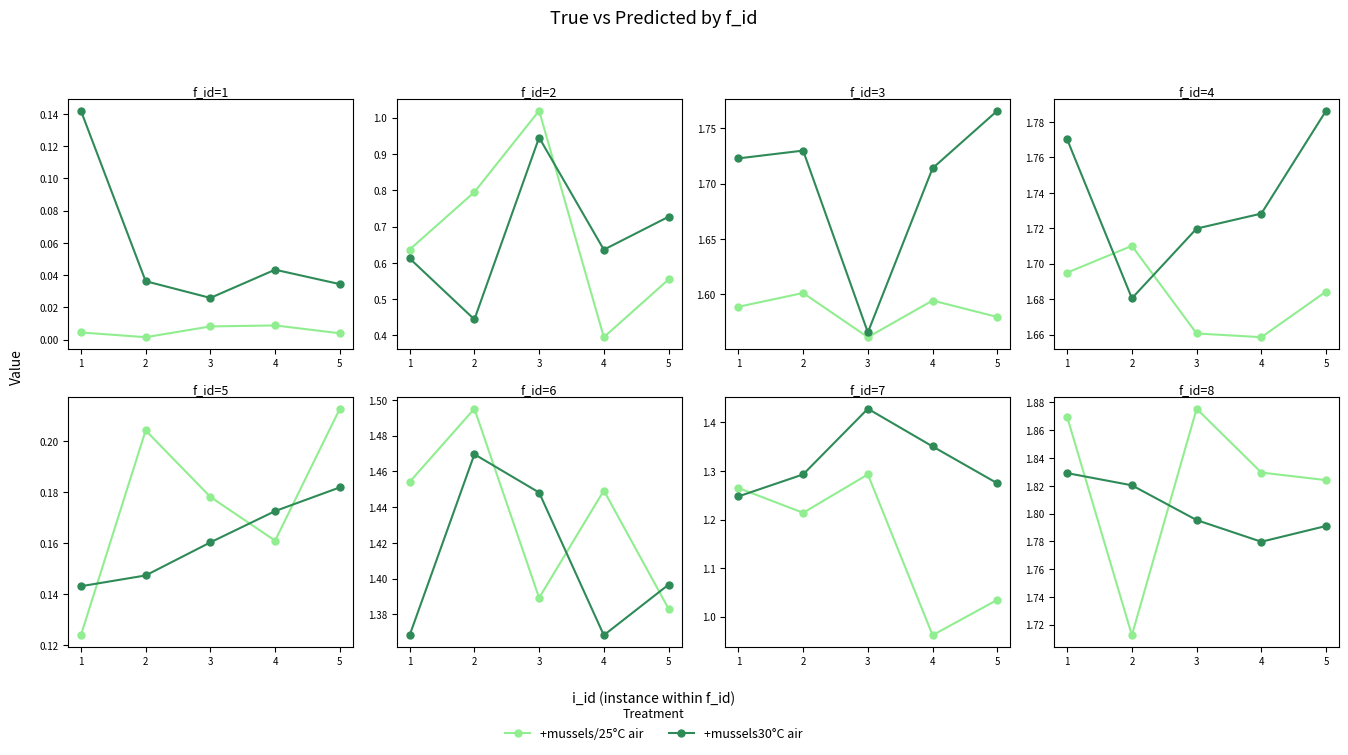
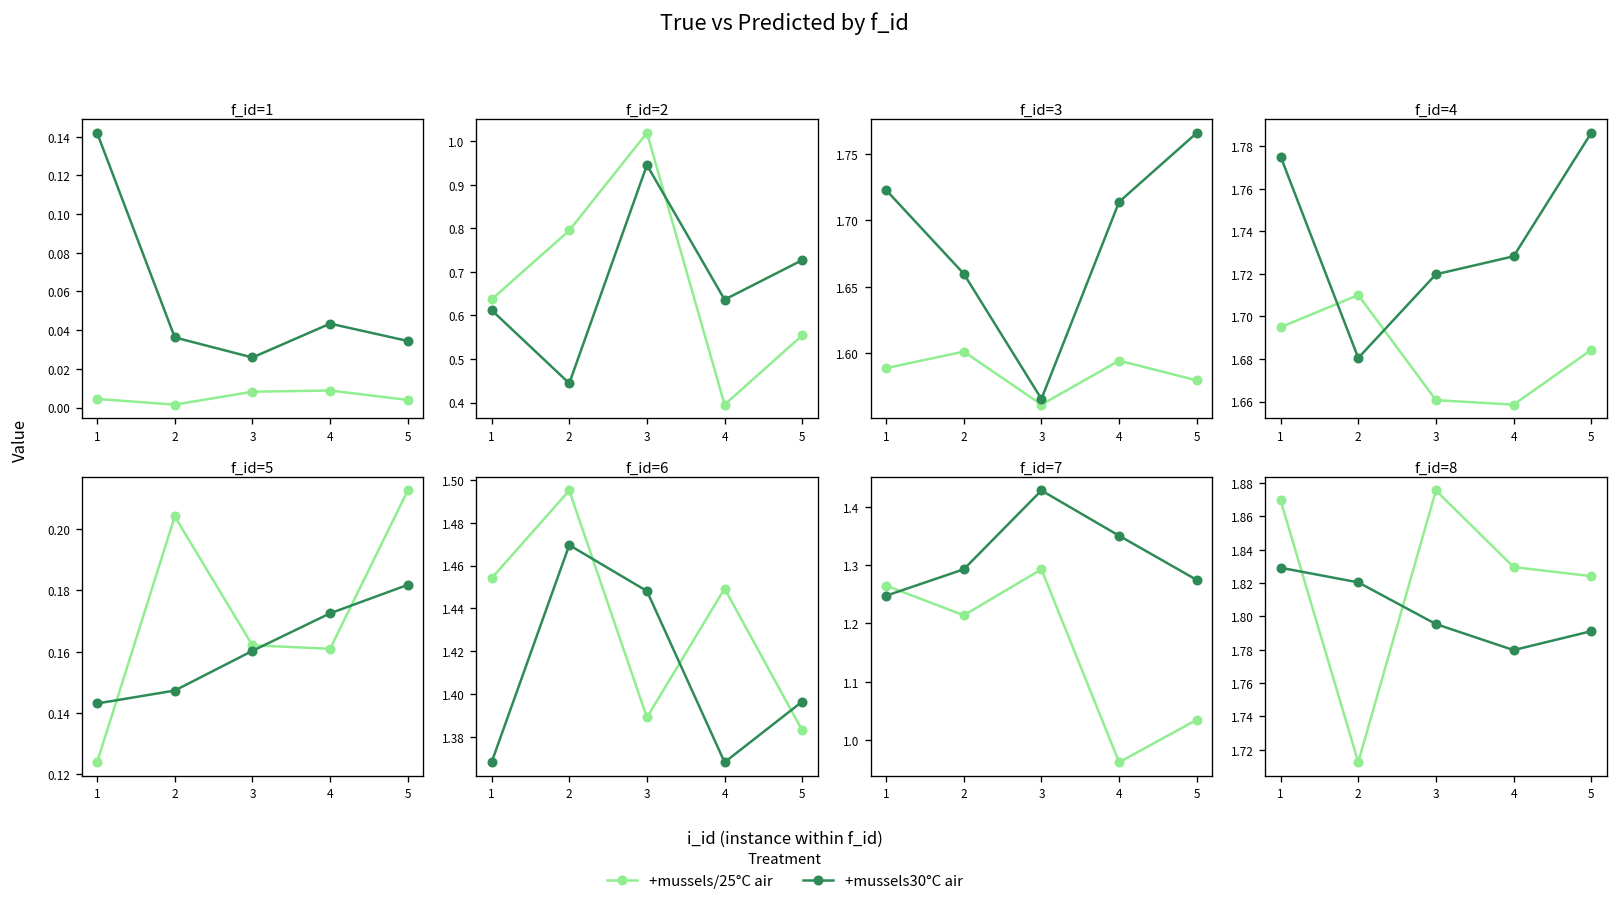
  {
    "f_id=1": {
      "+mussels/25°C air": {
        "1": 0.004,
        "2": 0.002,
        "3": 0.008,
        "4": 0.009,
        "5": 0.004
      },
      "+mussels30°C air": {
        "1": 0.142,
        "2": 0.036,
        "3": 0.026,
        "4": 0.043,
        "5": 0.034
      }
    },
    "f_id=2": {
      "+mussels/25°C air": {
        "1": 0.64,
        "2": 0.80,
        "3": 1.02,
        "4": 0.40,
        "5": 0.55
      },
      "+mussels30°C air": {
        "1": 0.61,
        "2": 0.44,
        "3": 0.95,
        "4": 0.64,
        "5": 0.73
      }
    },
    "f_id=3": {
      "+mussels/25°C air": {
        "1": 1.589,
        "2": 1.601,
        "3": 1.561,
        "4": 1.594,
        "5": 1.579
      },
      "+mussels30°C air": {
        "1": 1.723,
-       "2": 1.730,
+       "2": 1.660,
        "3": 1.565,
        "4": 1.714,
        "5": 1.766
      }
    },
    "f_id=4": {
      "+mussels/25°C air": {
        "1": 1.695,
        "2": 1.710,
        "3": 1.661,
        "4": 1.659,
        "5": 1.684
      },
      "+mussels30°C air": {
-       "1": 1.770,
+       "1": 1.775,
        "2": 1.680,
        "3": 1.720,
        "4": 1.728,
        "5": 1.786
      }
    },
    "f_id=5": {
      "+mussels/25°C air": {
        "1": 0.124,
        "2": 0.204,
-       "3": 0.178,
+       "3": 0.162,
        "4": 0.161,
        "5": 0.213
      },
      "+mussels30°C air": {
        "1": 0.143,
        "2": 0.147,
        "3": 0.160,
        "4": 0.173,
        "5": 0.182
      }
    },
    "f_id=6": {
      "+mussels/25°C air": {
        "1": 1.454,
        "2": 1.495,
        "3": 1.389,
        "4": 1.449,
        "5": 1.383
      },
      "+mussels30°C air": {
        "1": 1.368,
        "2": 1.470,
        "3": 1.448,
        "4": 1.368,
        "5": 1.397
      }
    },
    "f_id=7": {
      "+mussels/25°C air": {
        "1": 1.26,
        "2": 1.21,
        "3": 1.29,
        "4": 0.96,
        "5": 1.03
      },
      "+mussels30°C air": {
        "1": 1.25,
        "2": 1.29,
        "3": 1.43,
        "4": 1.35,
        "5": 1.27
      }
    },
    "f_id=8": {
      "+mussels/25°C air": {
        "1": 1.870,
        "2": 1.712,
        "3": 1.875,
        "4": 1.830,
        "5": 1.824
      },
      "+mussels30°C air": {
        "1": 1.829,
        "2": 1.820,
        "3": 1.795,
        "4": 1.780,
        "5": 1.791
      }
    }
  }
